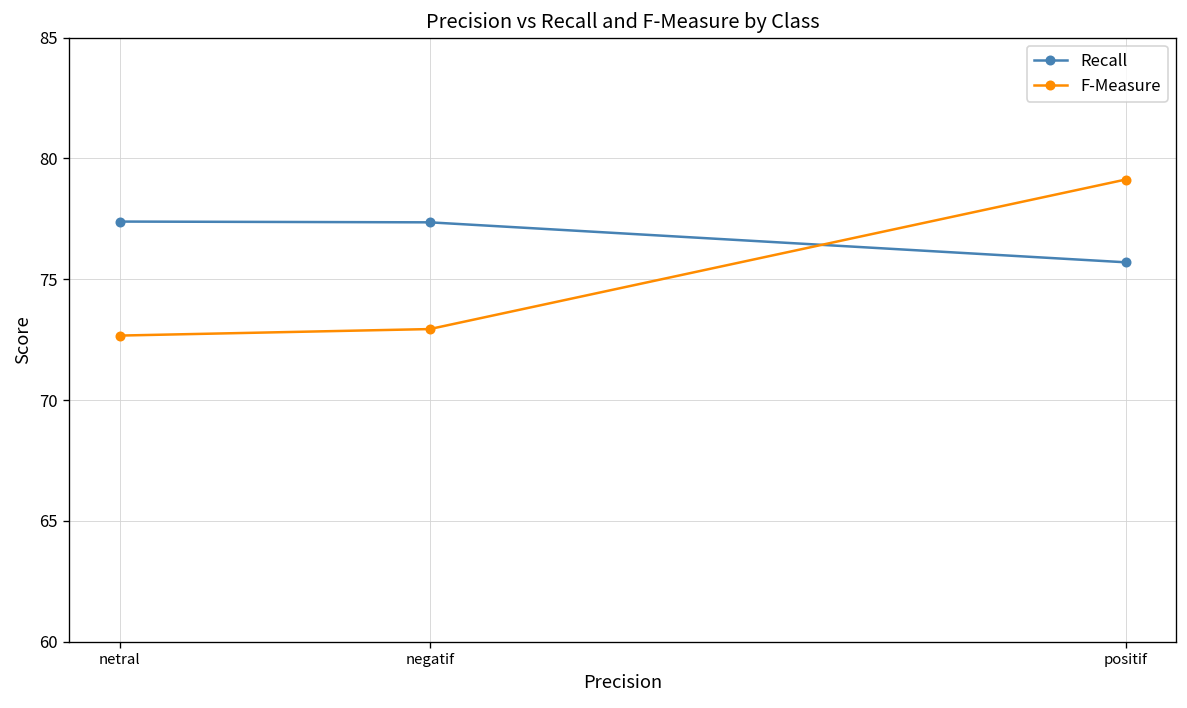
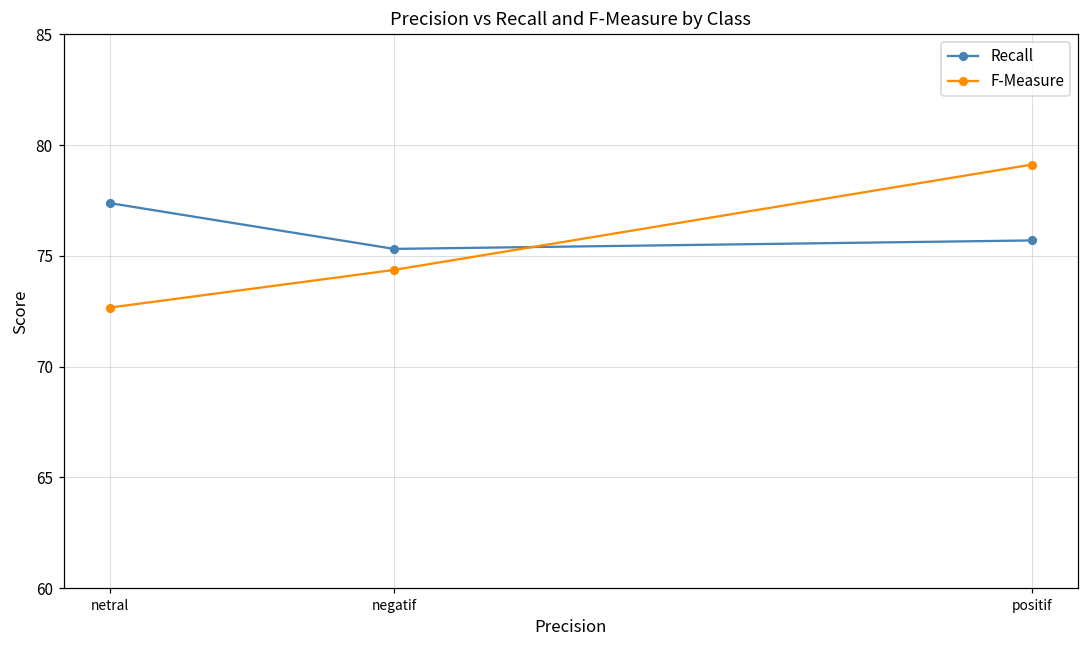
  {
    "Recall": {
      "netral": 77.4,
-     "negatif": 77.4,
+     "negatif": 75.3,
      "positif": 75.7
    },
    "F-Measure": {
      "netral": 72.7,
-     "negatif": 72.9,
+     "negatif": 74.4,
      "positif": 79.1
    }
  }
